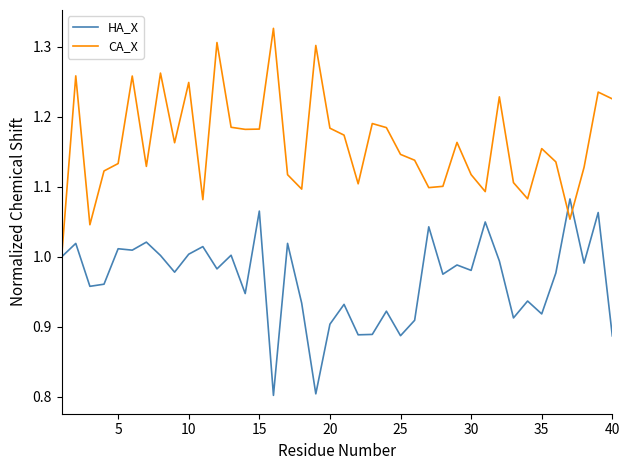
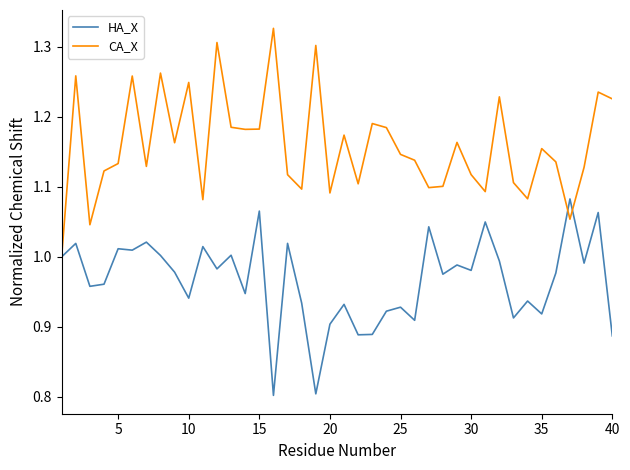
  {
    "HA_X": {
      "5": 1.01,
-     "10": 1.00,
+     "10": 0.94,
      "15": 1.07,
      "20": 0.90,
-     "25": 0.89,
+     "25": 0.93,
      "30": 0.98,
      "35": 0.92,
      "40": 0.89
    },
    "CA_X": {
      "5": 1.13,
      "10": 1.25,
      "15": 1.18,
-     "20": 1.18,
+     "20": 1.09,
      "25": 1.15,
      "30": 1.12,
      "35": 1.15,
      "40": 1.23
    }
  }
